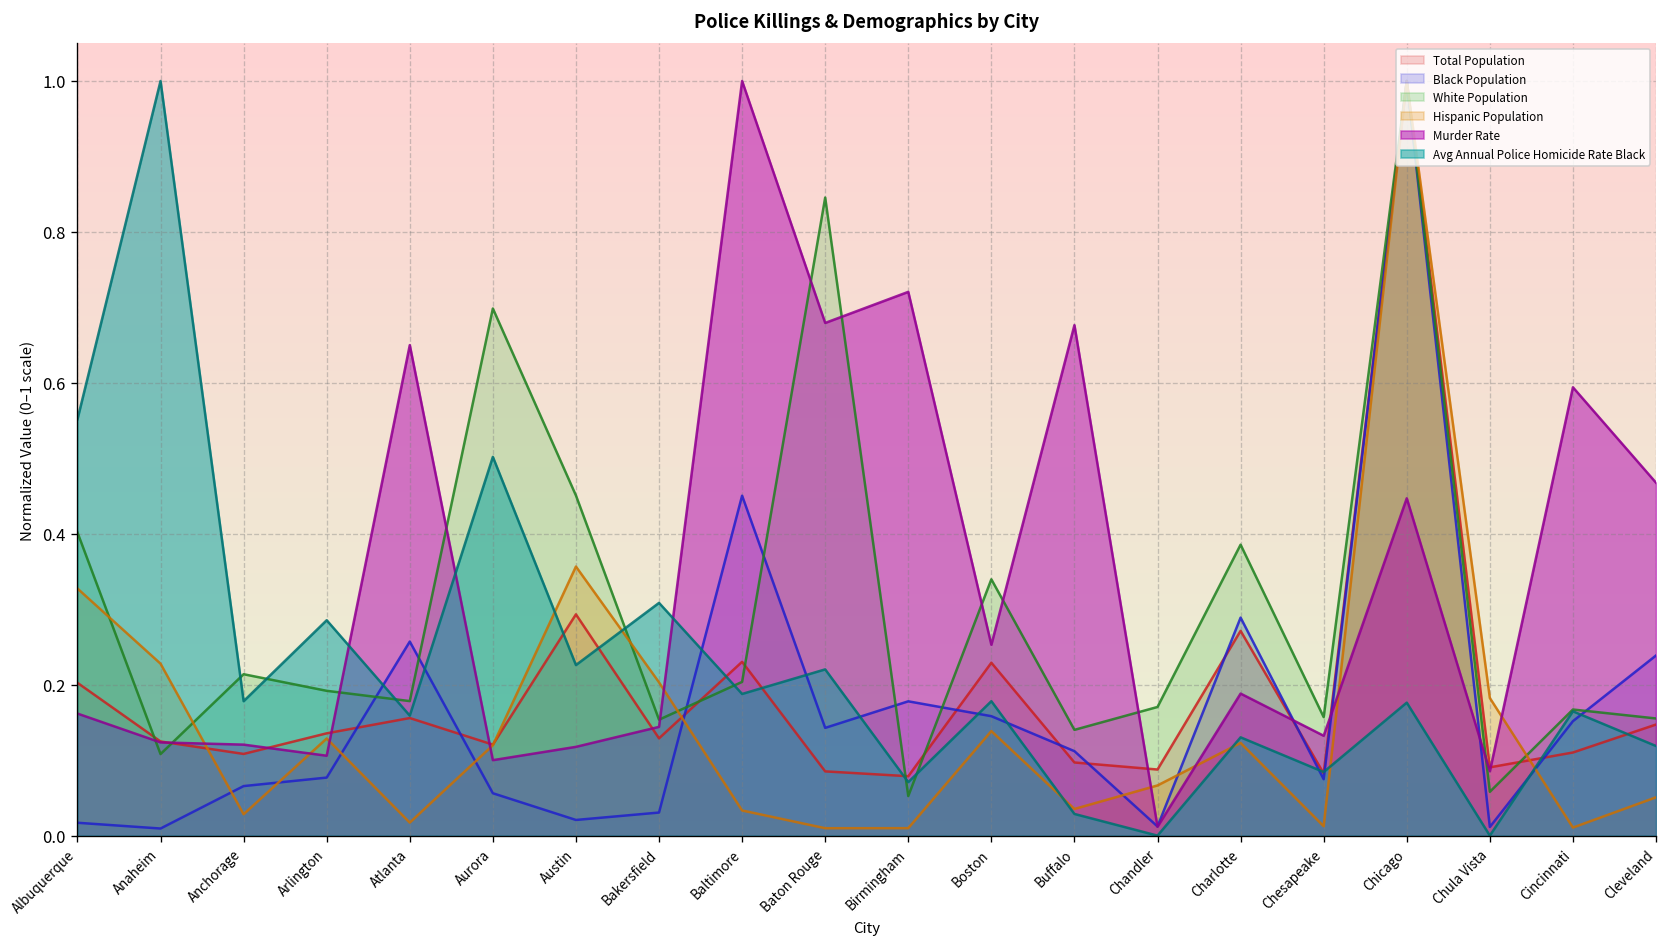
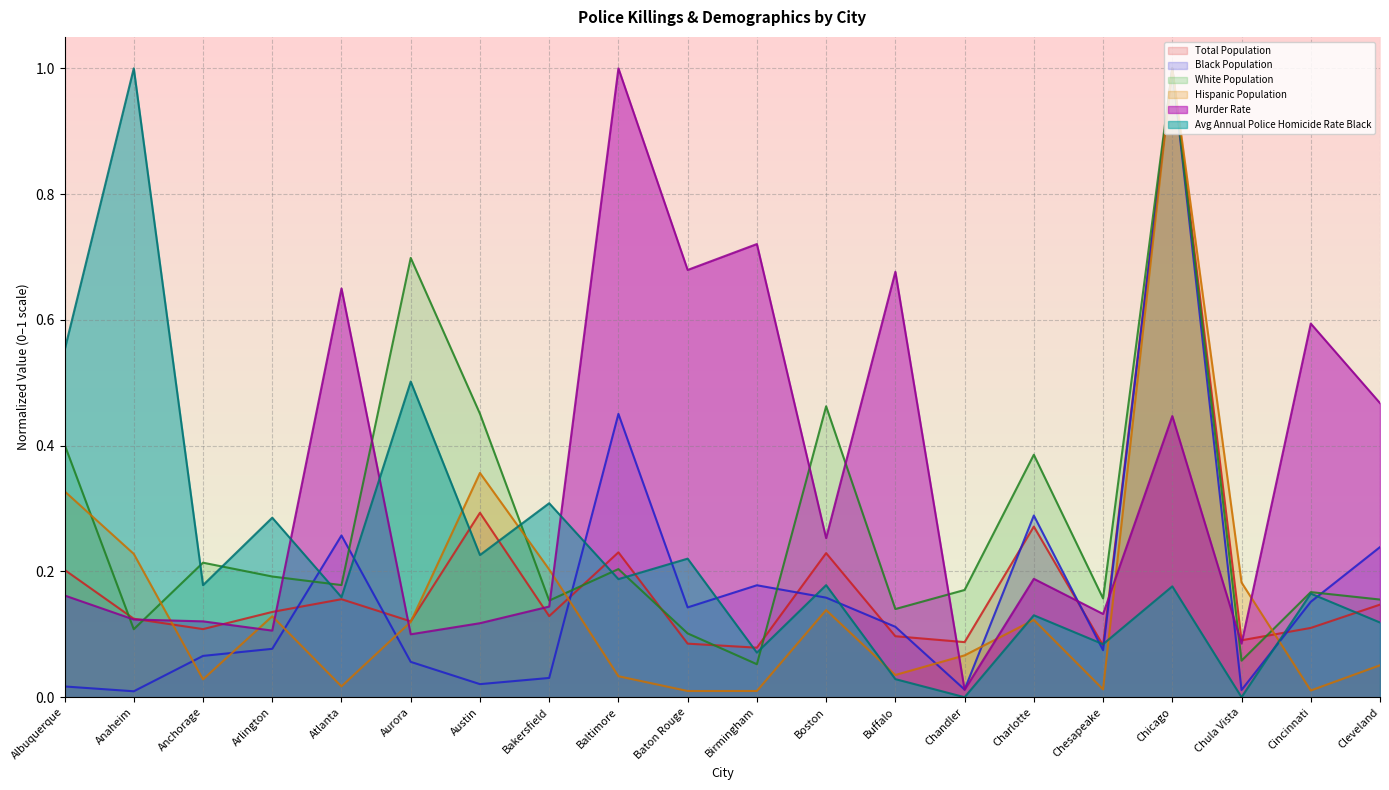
  {
    "Black Population": {
      "Albuquerque": 0.02,
      "Anaheim": 0.01,
      "Anchorage": 0.07,
      "Arlington": 0.08,
      "Atlanta": 0.26,
      "Aurora": 0.06,
      "Austin": 0.02,
      "Bakersfield": 0.03,
      "Baltimore": 0.45,
      "Baton Rouge": 0.14,
      "Birmingham": 0.18,
      "Boston": 0.16,
      "Buffalo": 0.11,
      "Charlotte": 0.29,
      "Chesapeake": 0.07,
      "Chula Vista": 0.01,
      "Cincinnati": 0.15,
      "Cleveland": 0.24
    },
    "White Population": {
      "Albuquerque": 0.40,
      "Anaheim": 0.11,
      "Anchorage": 0.21,
      "Arlington": 0.19,
      "Atlanta": 0.18,
      "Aurora": 0.70,
      "Austin": 0.45,
      "Bakersfield": 0.15,
      "Baltimore": 0.20,
-     "Baton Rouge": 0.85,
+     "Baton Rouge": 0.10,
      "Birmingham": 0.05,
-     "Boston": 0.34,
+     "Boston": 0.46,
      "Buffalo": 0.14,
      "Chandler": 0.17,
      "Charlotte": 0.39,
      "Chesapeake": 0.16,
      "Chula Vista": 0.06,
      "Cleveland": 0.16
    },
    "Murder Rate": {
      "Albuquerque": 0.16,
      "Anchorage": 0.12,
      "Arlington": 0.11,
      "Atlanta": 0.65,
      "Aurora": 0.10,
      "Austin": 0.12,
      "Bakersfield": 0.14,
      "Baltimore": 1.00,
      "Baton Rouge": 0.68,
      "Birmingham": 0.72,
      "Boston": 0.25,
      "Buffalo": 0.68,
      "Charlotte": 0.19,
      "Chesapeake": 0.13,
      "Chicago": 0.45,
      "Chula Vista": 0.09,
      "Cincinnati": 0.59,
      "Cleveland": 0.47
    },
    "Avg Annual Police Homicide Rate Black": {
      "Albuquerque": 0.55,
      "Anaheim": 1.00,
      "Anchorage": 0.18,
      "Arlington": 0.29,
      "Aurora": 0.50,
      "Austin": 0.23,
      "Bakersfield": 0.31,
      "Baltimore": 0.19,
      "Baton Rouge": 0.22,
      "Birmingham": 0.07,
      "Boston": 0.18,
      "Buffalo": 0.03,
      "Chandler": 0.00,
      "Charlotte": 0.13,
      "Chicago": 0.18,
      "Chula Vista": 0.00,
      "Cleveland": 0.12
    }
  }
